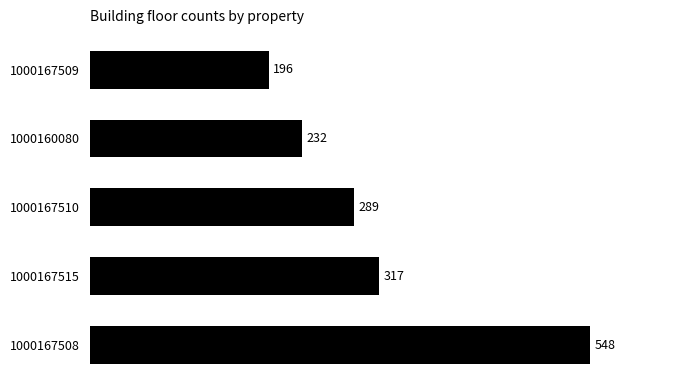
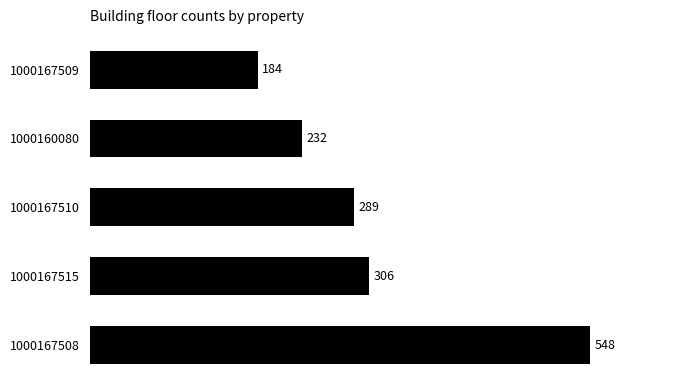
  {
-   "1000167509": 196,
+   "1000167509": 184,
    "1000160080": 232,
    "1000167510": 289,
-   "1000167515": 317,
+   "1000167515": 306,
    "1000167508": 548
  }
